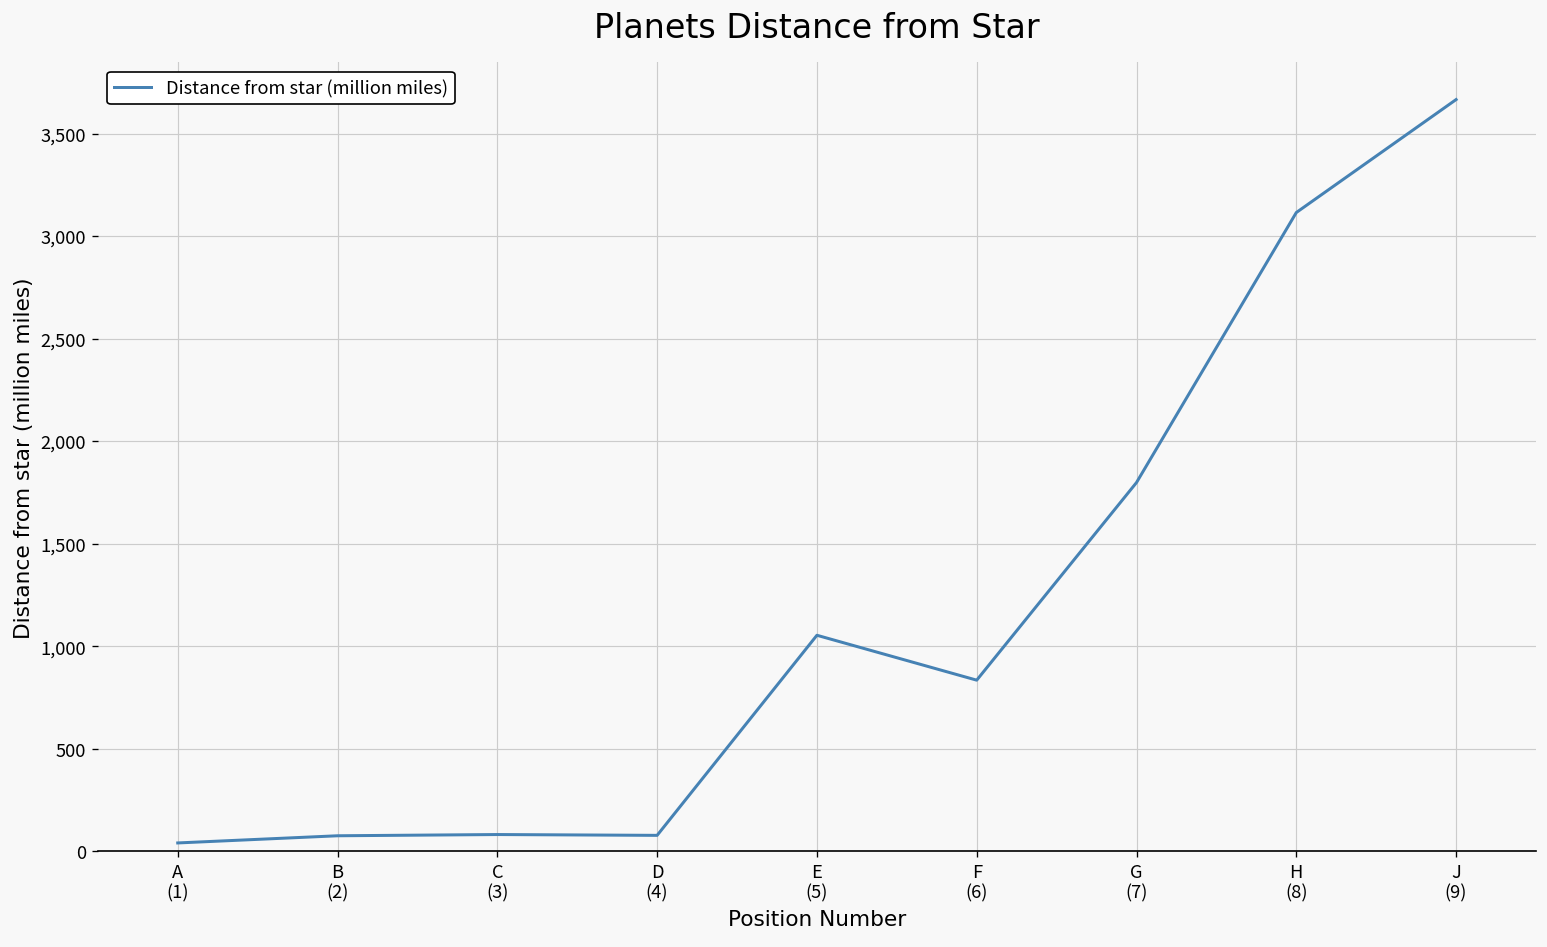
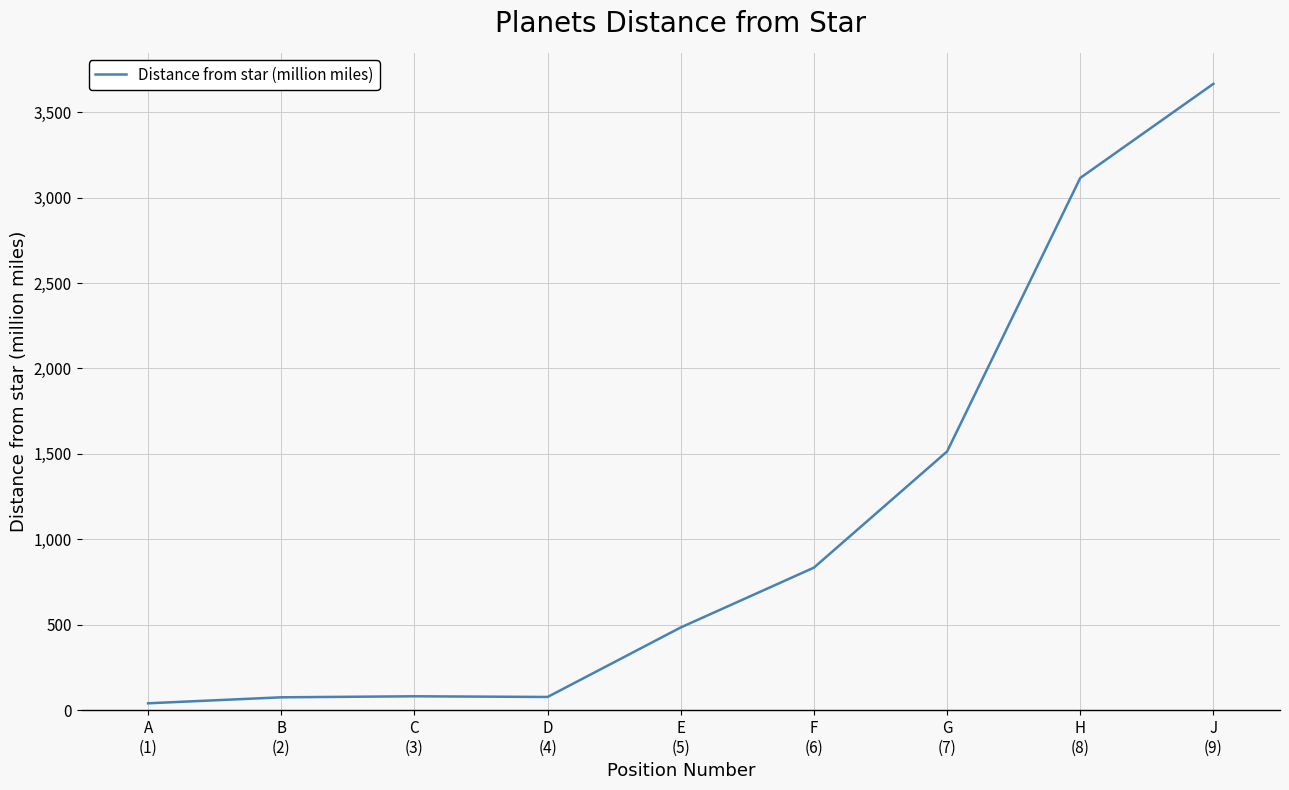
  {
    "A (1)": "40",
    "B (2)": "80",
    "C (3)": "80",
    "D (4)": "80",
-   "E (5)": "1,050",
+   "E (5)": "480",
    "F (6)": "830",
-   "G (7)": "1,800",
+   "G (7)": "1,510",
    "H (8)": "3,120",
    "J (9)": "3,670"
  }
